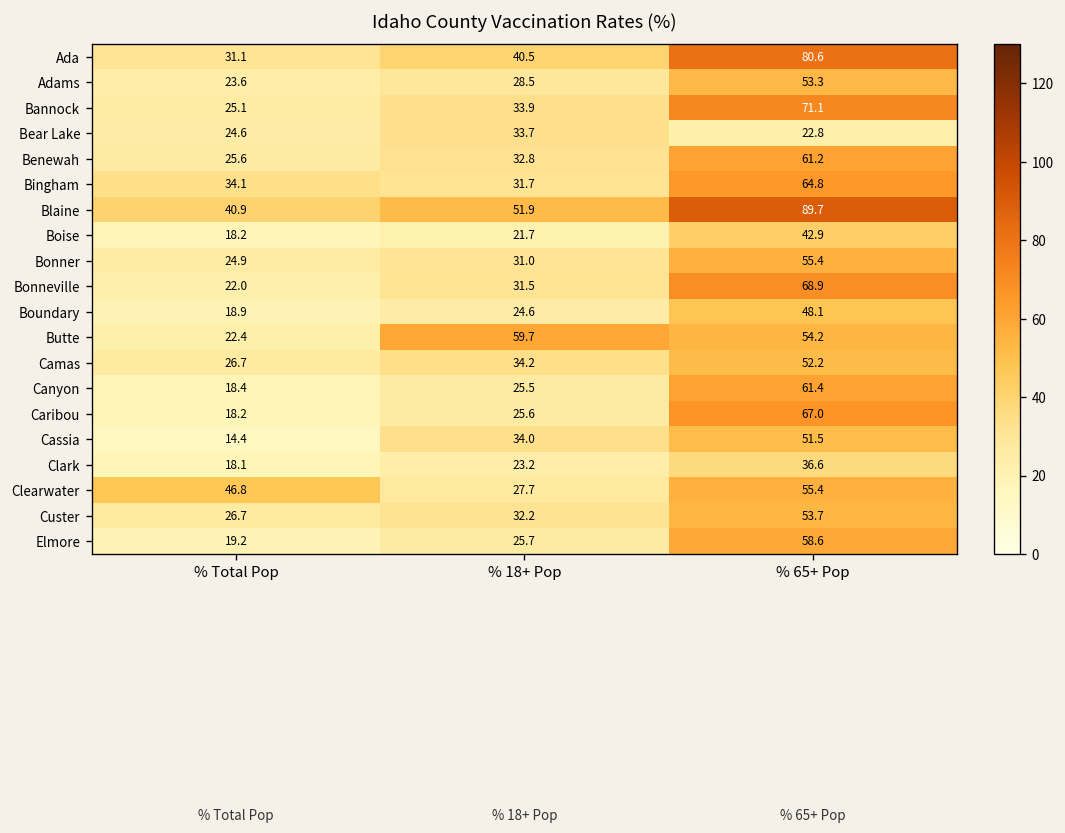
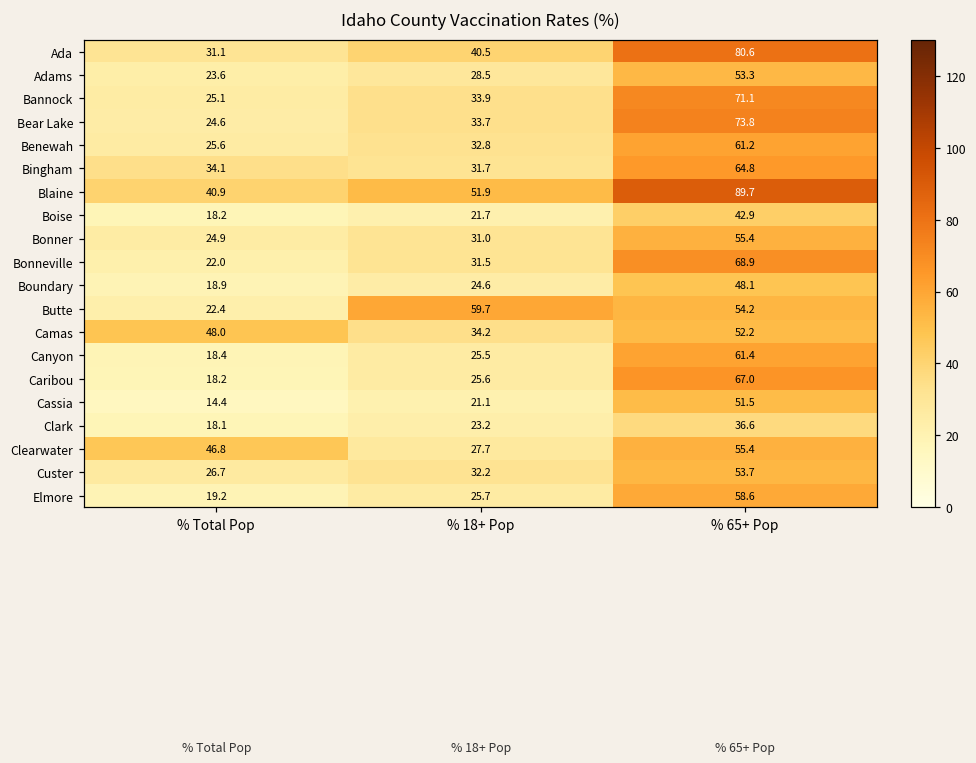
  {
    "Ada": {
      "% Total Pop": 31.1,
      "% 18+ Pop": 40.5,
      "% 65+ Pop": 80.6
    },
    "Adams": {
      "% Total Pop": 23.6,
      "% 18+ Pop": 28.5,
      "% 65+ Pop": 53.3
    },
    "Bannock": {
      "% Total Pop": 25.1,
      "% 18+ Pop": 33.9,
      "% 65+ Pop": 71.1
    },
    "Bear Lake": {
      "% Total Pop": 24.6,
      "% 18+ Pop": 33.7,
-     "% 65+ Pop": 22.8
+     "% 65+ Pop": 73.8
    },
    "Benewah": {
      "% Total Pop": 25.6,
      "% 18+ Pop": 32.8,
      "% 65+ Pop": 61.2
    },
    "Bingham": {
      "% Total Pop": 34.1,
      "% 18+ Pop": 31.7,
      "% 65+ Pop": 64.8
    },
    "Blaine": {
      "% Total Pop": 40.9,
      "% 18+ Pop": 51.9,
      "% 65+ Pop": 89.7
    },
    "Boise": {
      "% Total Pop": 18.2,
      "% 18+ Pop": 21.7,
      "% 65+ Pop": 42.9
    },
    "Bonner": {
      "% Total Pop": 24.9,
      "% 18+ Pop": 31.0,
      "% 65+ Pop": 55.4
    },
    "Bonneville": {
      "% Total Pop": 22.0,
      "% 18+ Pop": 31.5,
      "% 65+ Pop": 68.9
    },
    "Boundary": {
      "% Total Pop": 18.9,
      "% 18+ Pop": 24.6,
      "% 65+ Pop": 48.1
    },
    "Butte": {
      "% Total Pop": 22.4,
      "% 18+ Pop": 59.7,
      "% 65+ Pop": 54.2
    },
    "Camas": {
-     "% Total Pop": 26.7,
+     "% Total Pop": 48.0,
      "% 18+ Pop": 34.2,
      "% 65+ Pop": 52.2
    },
    "Canyon": {
      "% Total Pop": 18.4,
      "% 18+ Pop": 25.5,
      "% 65+ Pop": 61.4
    },
    "Caribou": {
      "% Total Pop": 18.2,
      "% 18+ Pop": 25.6,
      "% 65+ Pop": 67.0
    },
    "Cassia": {
      "% Total Pop": 14.4,
-     "% 18+ Pop": 34.0,
+     "% 18+ Pop": 21.1,
      "% 65+ Pop": 51.5
    },
    "Clark": {
      "% Total Pop": 18.1,
      "% 18+ Pop": 23.2,
      "% 65+ Pop": 36.6
    },
    "Clearwater": {
      "% Total Pop": 46.8,
      "% 18+ Pop": 27.7,
      "% 65+ Pop": 55.4
    },
    "Custer": {
      "% Total Pop": 26.7,
      "% 18+ Pop": 32.2,
      "% 65+ Pop": 53.7
    },
    "Elmore": {
      "% Total Pop": 19.2,
      "% 18+ Pop": 25.7,
      "% 65+ Pop": 58.6
    }
  }
